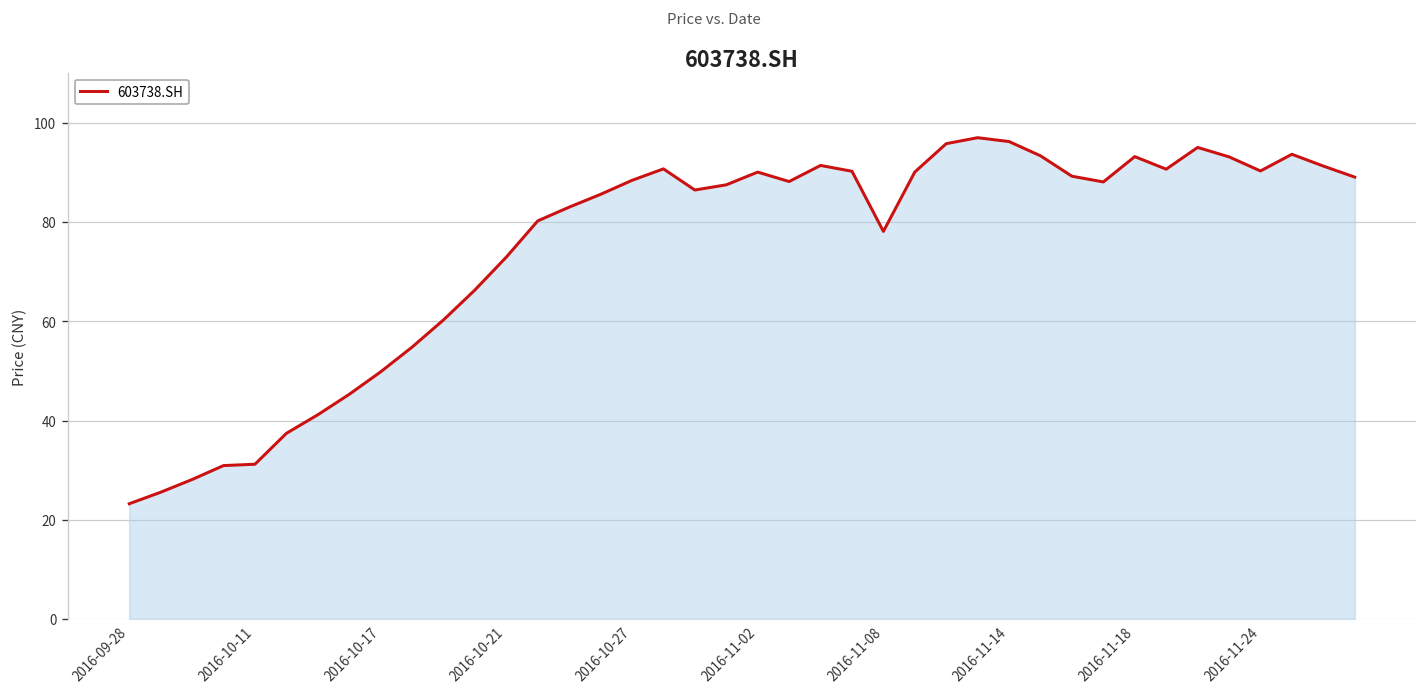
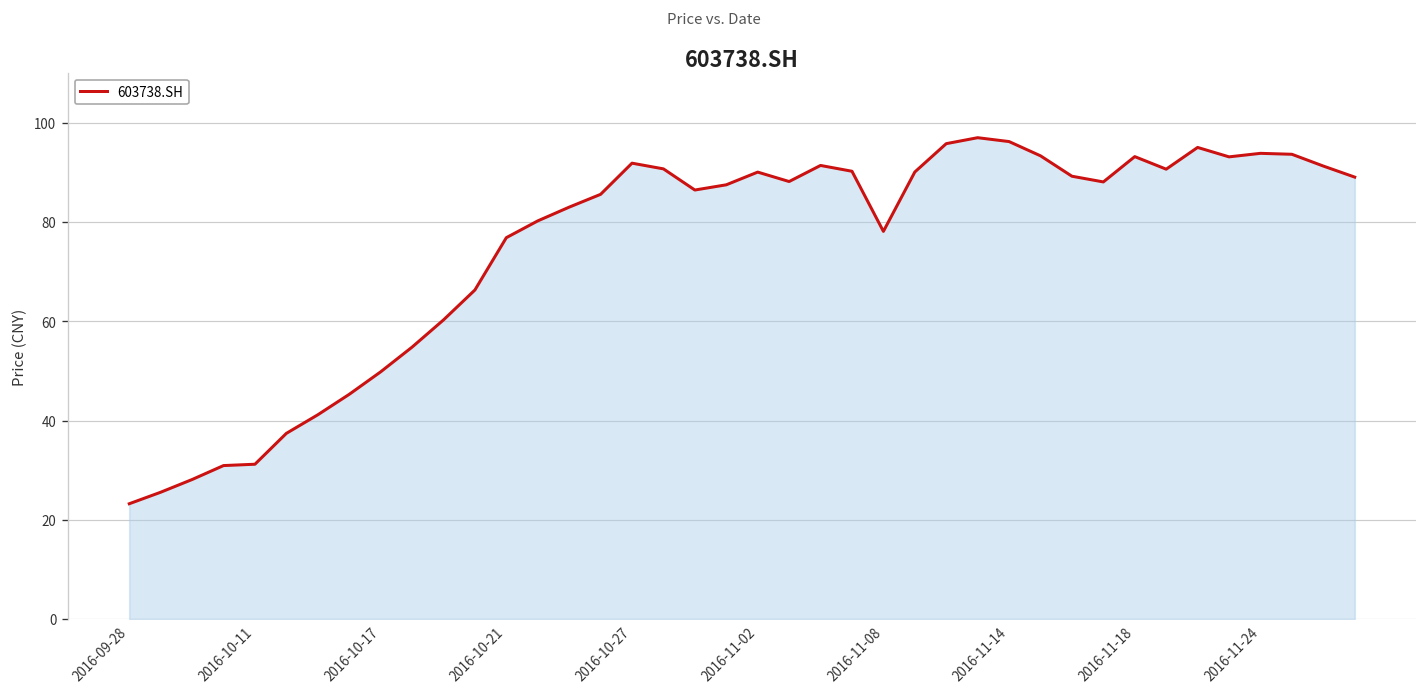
  {
    "2016-09-28": 23,
    "2016-10-11": 31,
    "2016-10-17": 50,
-   "2016-10-21": 73,
-   "2016-10-27": 88,
+   "2016-10-21": 77,
+   "2016-10-27": 92,
    "2016-11-02": 90,
    "2016-11-08": 78,
    "2016-11-14": 96,
    "2016-11-18": 93,
-   "2016-11-24": 90
+   "2016-11-24": 94
  }
